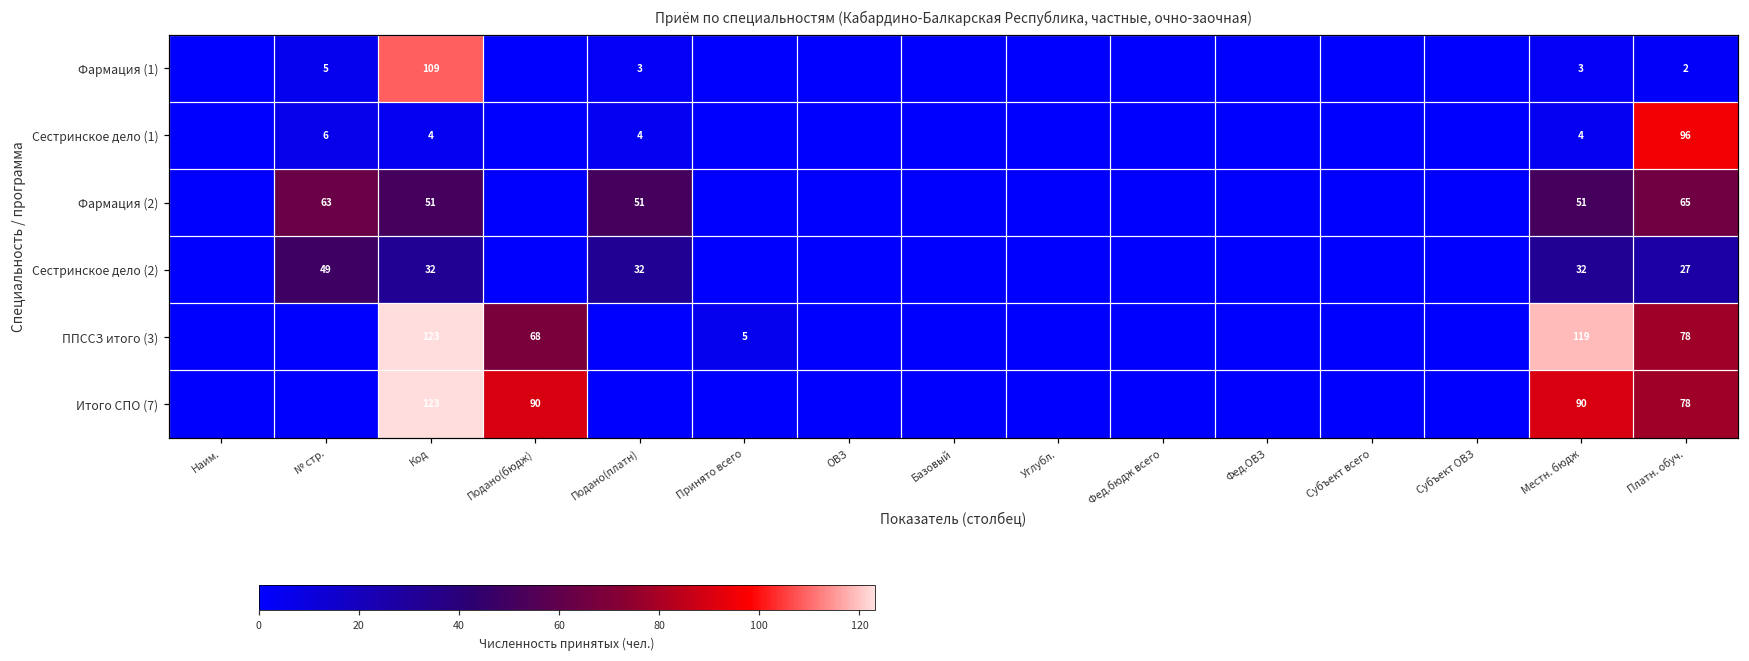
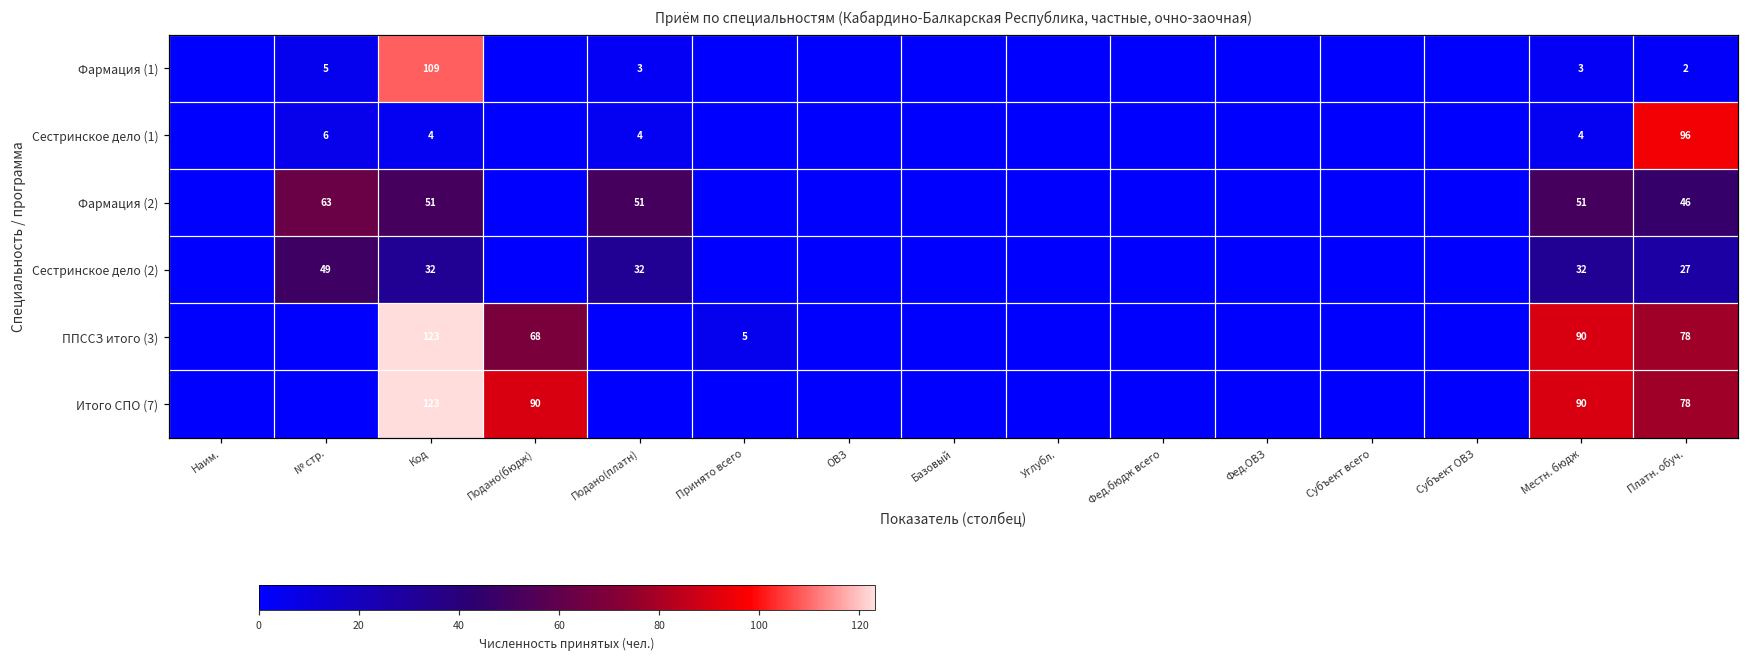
  {
    "Фармация (1)": {
      "№ стр.": 5,
      "Код": 109,
      "Подано(платн)": 3,
      "Местн. бюдж": 3,
      "Платн. обуч.": 2
    },
    "Сестринское дело (1)": {
      "№ стр.": 6,
      "Код": 4,
      "Подано(платн)": 4,
      "Местн. бюдж": 4,
      "Платн. обуч.": 96
    },
    "Фармация (2)": {
      "№ стр.": 63,
      "Код": 51,
      "Подано(платн)": 51,
      "Местн. бюдж": 51,
-     "Платн. обуч.": 65
+     "Платн. обуч.": 46
    },
    "Сестринское дело (2)": {
      "№ стр.": 49,
      "Код": 32,
      "Подано(платн)": 32,
      "Местн. бюдж": 32,
      "Платн. обуч.": 27
    },
    "ППССЗ итого (3)": {
      "Подано(бюдж)": 68,
      "Принято всего": 5,
-     "Местн. бюдж": 119,
+     "Местн. бюдж": 90,
      "Платн. обуч.": 78
    },
    "Итого СПО (7)": {
      "Подано(бюдж)": 90,
      "Местн. бюдж": 90,
      "Платн. обуч.": 78
    }
  }
